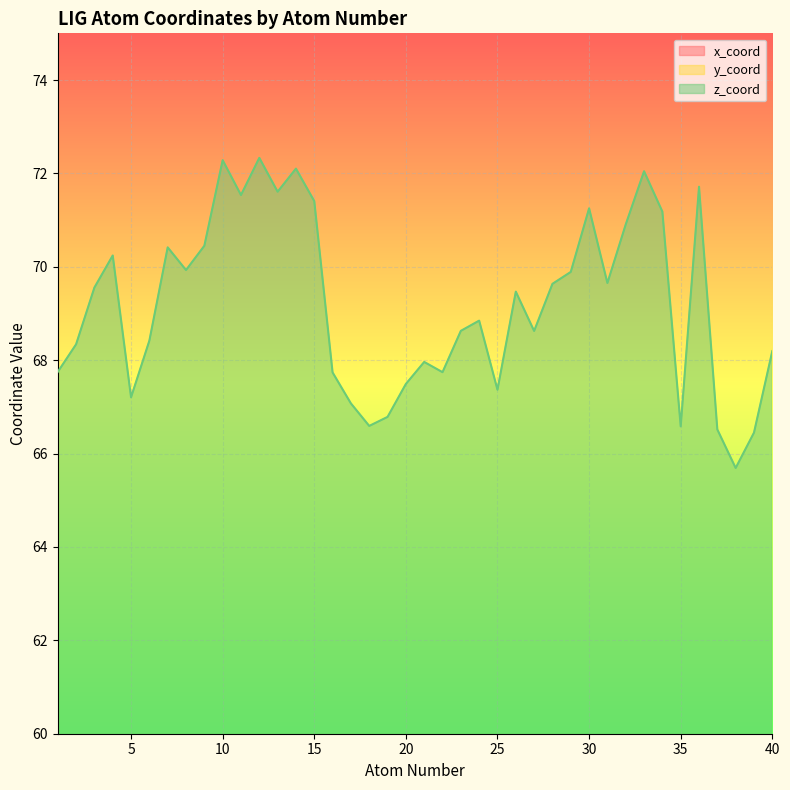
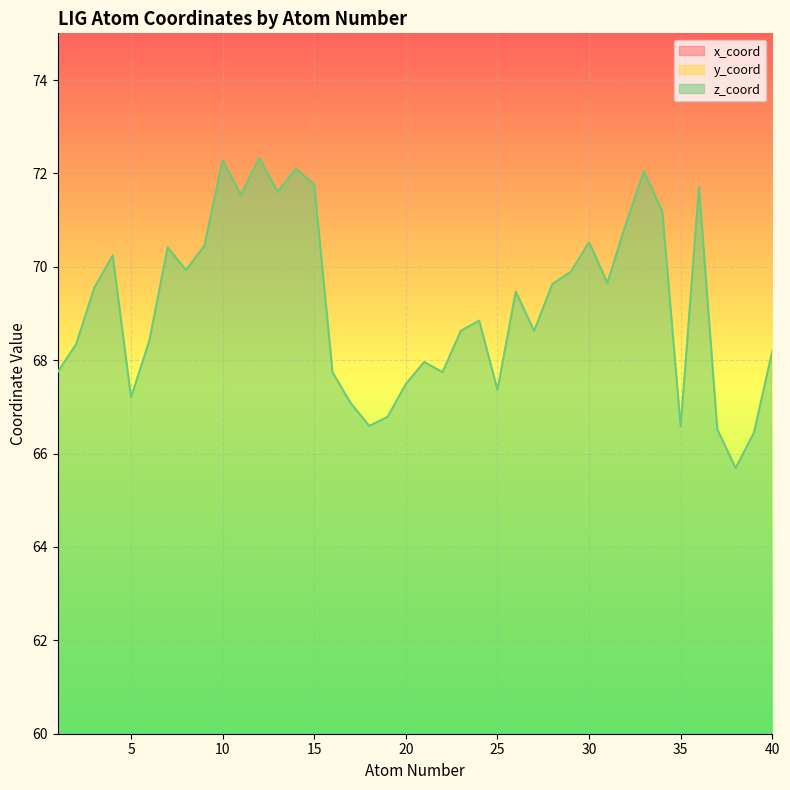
  {
    "z_coord": {
      "5": 67.2,
      "10": 72.3,
-     "15": 71.4,
+     "15": 71.8,
      "20": 67.5,
      "25": 67.4,
-     "30": 71.3,
+     "30": 70.5,
      "35": 66.6,
      "40": 68.2
    }
  }
